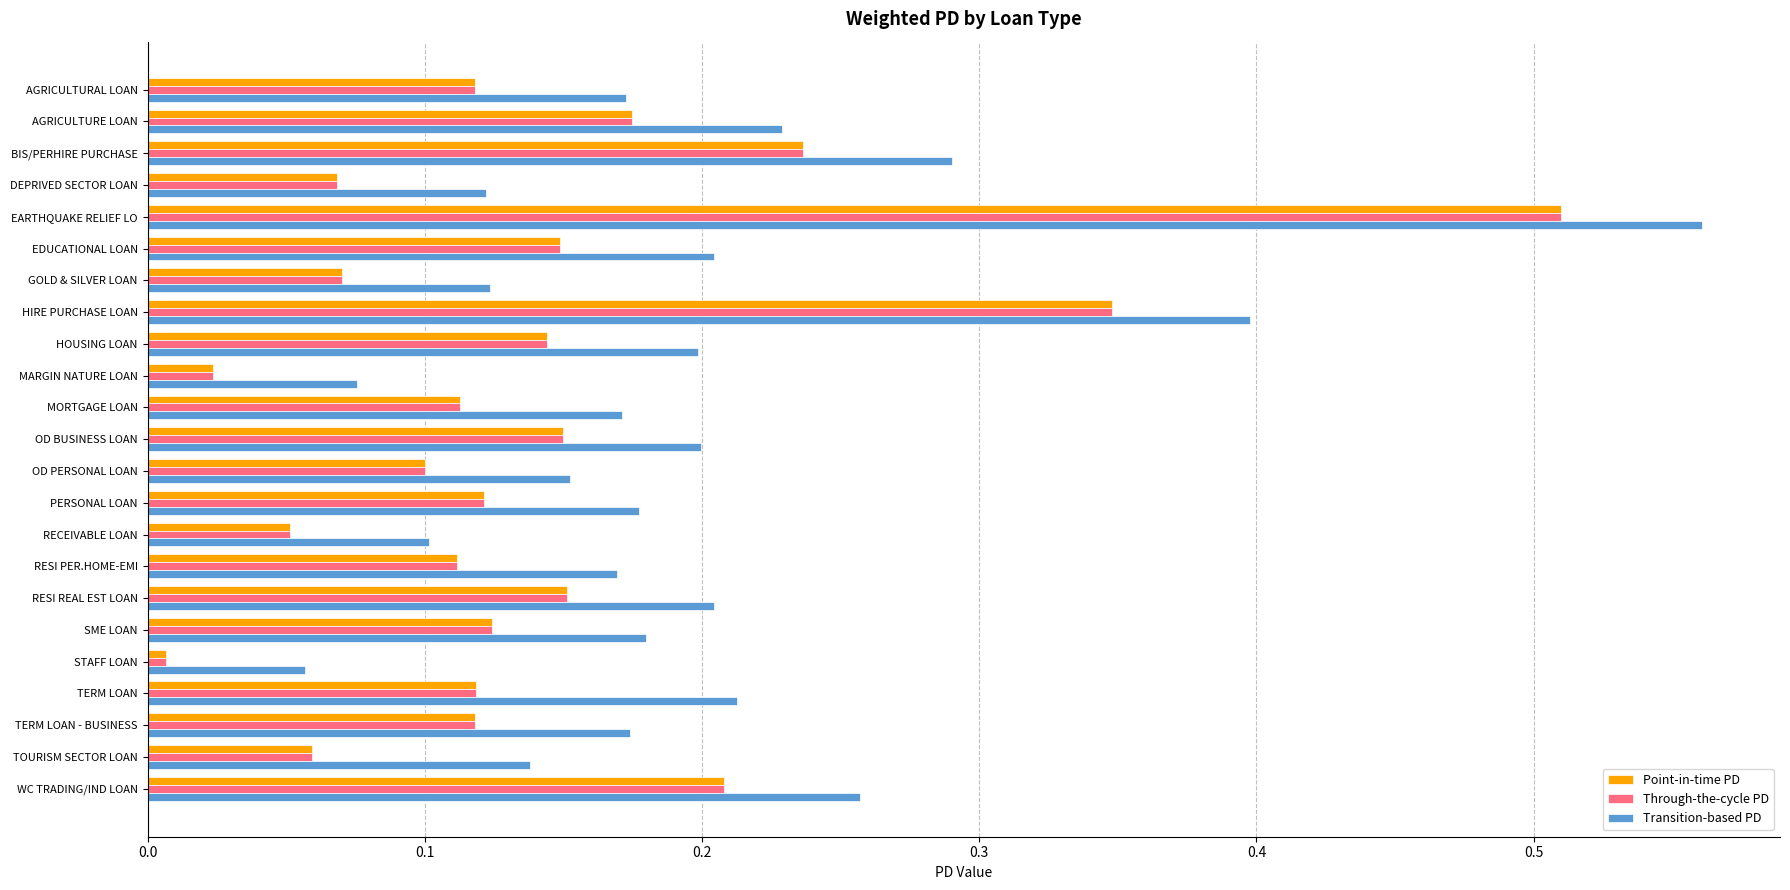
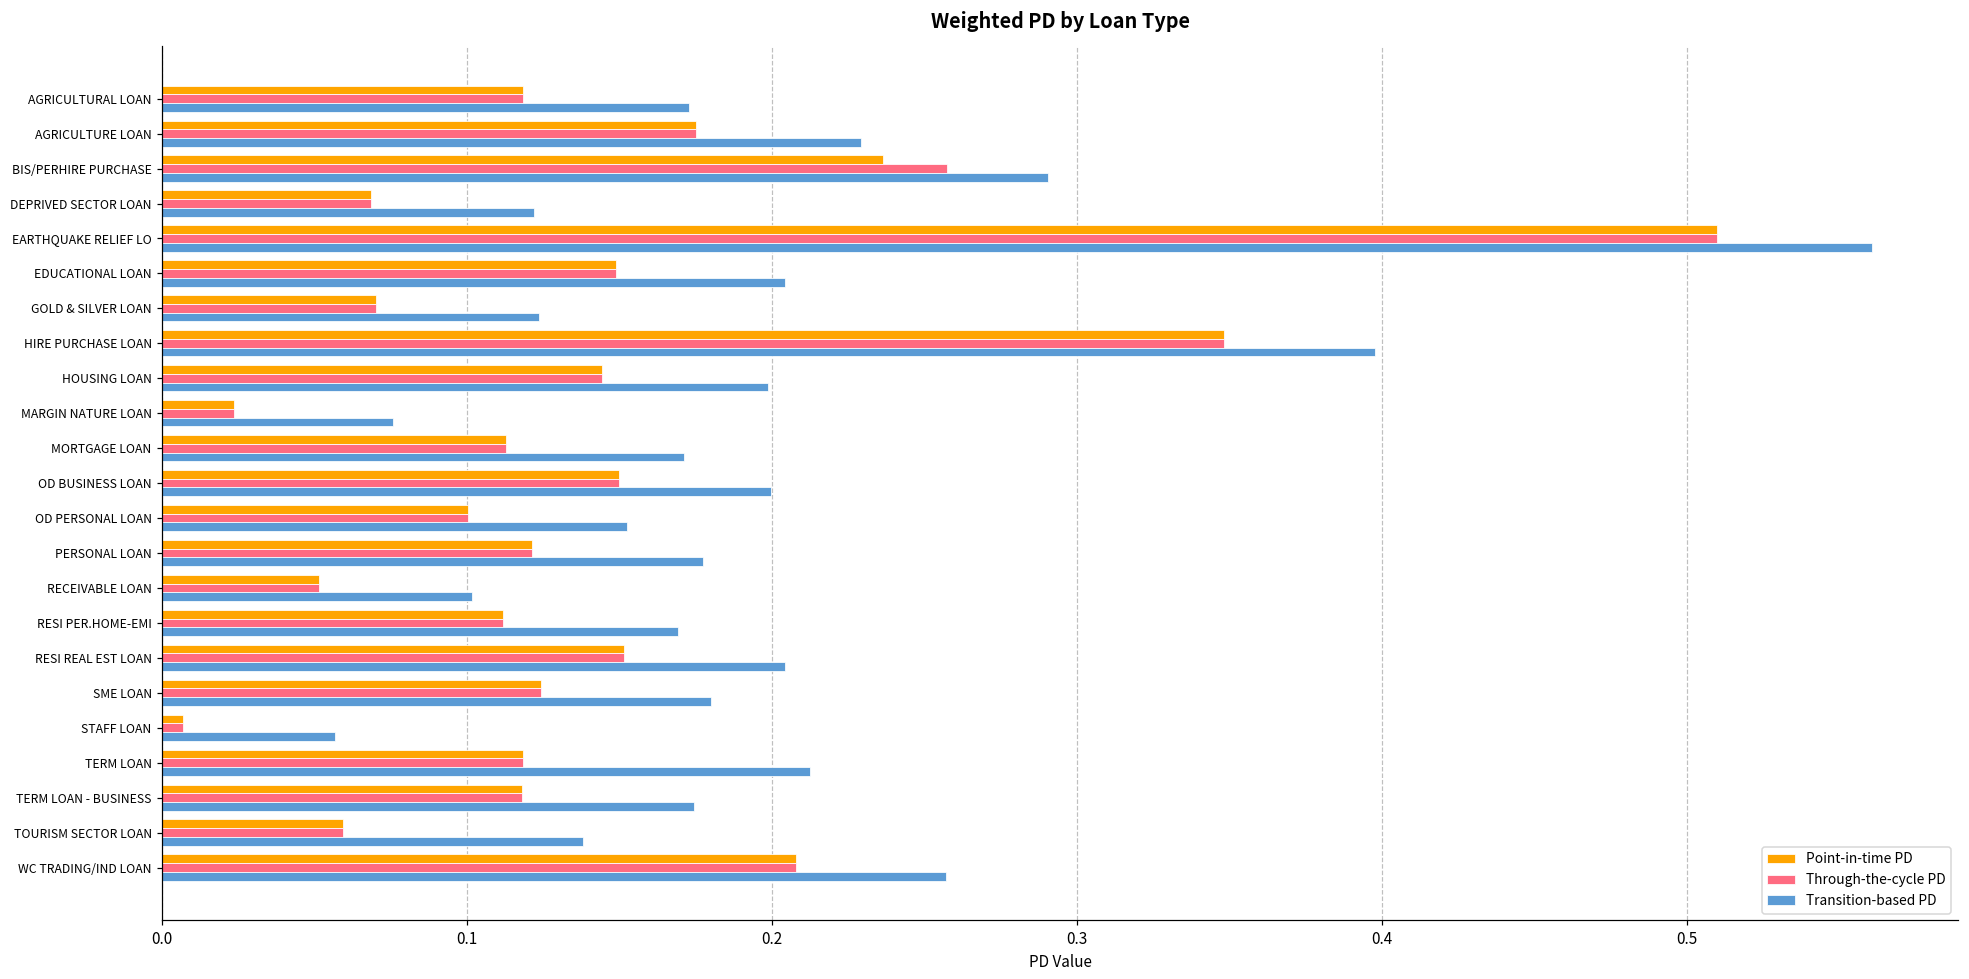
  {
    "Point-in-time PD": {
      "AGRICULTURAL LOAN": 0.118,
      "AGRICULTURE LOAN": 0.175,
      "BIS/PERHIRE PURCHASE": 0.236,
      "DEPRIVED SECTOR LOAN": 0.068,
      "EARTHQUAKE RELIEF LO": 0.510,
      "EDUCATIONAL LOAN": 0.149,
      "GOLD & SILVER LOAN": 0.070,
      "HIRE PURCHASE LOAN": 0.348,
      "HOUSING LOAN": 0.144,
      "MARGIN NATURE LOAN": 0.023,
      "MORTGAGE LOAN": 0.113,
      "OD BUSINESS LOAN": 0.150,
      "OD PERSONAL LOAN": 0.100,
      "PERSONAL LOAN": 0.121,
      "RECEIVABLE LOAN": 0.051,
      "RESI PER.HOME-EMI": 0.112,
      "RESI REAL EST LOAN": 0.151,
      "SME LOAN": 0.124,
      "STAFF LOAN": 0.007,
      "TERM LOAN": 0.118,
      "TERM LOAN - BUSINESS": 0.118,
      "TOURISM SECTOR LOAN": 0.059,
      "WC TRADING/IND LOAN": 0.208
    },
    "Through-the-cycle PD": {
      "AGRICULTURAL LOAN": 0.118,
      "AGRICULTURE LOAN": 0.175,
-     "BIS/PERHIRE PURCHASE": 0.236,
+     "BIS/PERHIRE PURCHASE": 0.257,
      "DEPRIVED SECTOR LOAN": 0.068,
      "EARTHQUAKE RELIEF LO": 0.510,
      "EDUCATIONAL LOAN": 0.149,
      "GOLD & SILVER LOAN": 0.070,
      "HIRE PURCHASE LOAN": 0.348,
      "HOUSING LOAN": 0.144,
      "MARGIN NATURE LOAN": 0.023,
      "MORTGAGE LOAN": 0.113,
      "OD BUSINESS LOAN": 0.150,
      "OD PERSONAL LOAN": 0.100,
      "PERSONAL LOAN": 0.121,
      "RECEIVABLE LOAN": 0.051,
      "RESI PER.HOME-EMI": 0.112,
      "RESI REAL EST LOAN": 0.151,
      "SME LOAN": 0.124,
      "STAFF LOAN": 0.007,
      "TERM LOAN": 0.118,
      "TERM LOAN - BUSINESS": 0.118,
      "TOURISM SECTOR LOAN": 0.059,
      "WC TRADING/IND LOAN": 0.208
    },
    "Transition-based PD": {
      "AGRICULTURAL LOAN": 0.173,
      "AGRICULTURE LOAN": 0.229,
      "BIS/PERHIRE PURCHASE": 0.290,
      "DEPRIVED SECTOR LOAN": 0.122,
      "EARTHQUAKE RELIEF LO": 0.561,
      "EDUCATIONAL LOAN": 0.204,
      "GOLD & SILVER LOAN": 0.124,
      "HIRE PURCHASE LOAN": 0.398,
      "HOUSING LOAN": 0.199,
      "MARGIN NATURE LOAN": 0.076,
      "MORTGAGE LOAN": 0.171,
      "OD BUSINESS LOAN": 0.200,
      "OD PERSONAL LOAN": 0.152,
      "PERSONAL LOAN": 0.177,
      "RECEIVABLE LOAN": 0.102,
      "RESI PER.HOME-EMI": 0.169,
      "RESI REAL EST LOAN": 0.204,
      "SME LOAN": 0.180,
      "STAFF LOAN": 0.057,
      "TERM LOAN": 0.213,
      "TERM LOAN - BUSINESS": 0.174,
      "TOURISM SECTOR LOAN": 0.138,
      "WC TRADING/IND LOAN": 0.257
    }
  }
